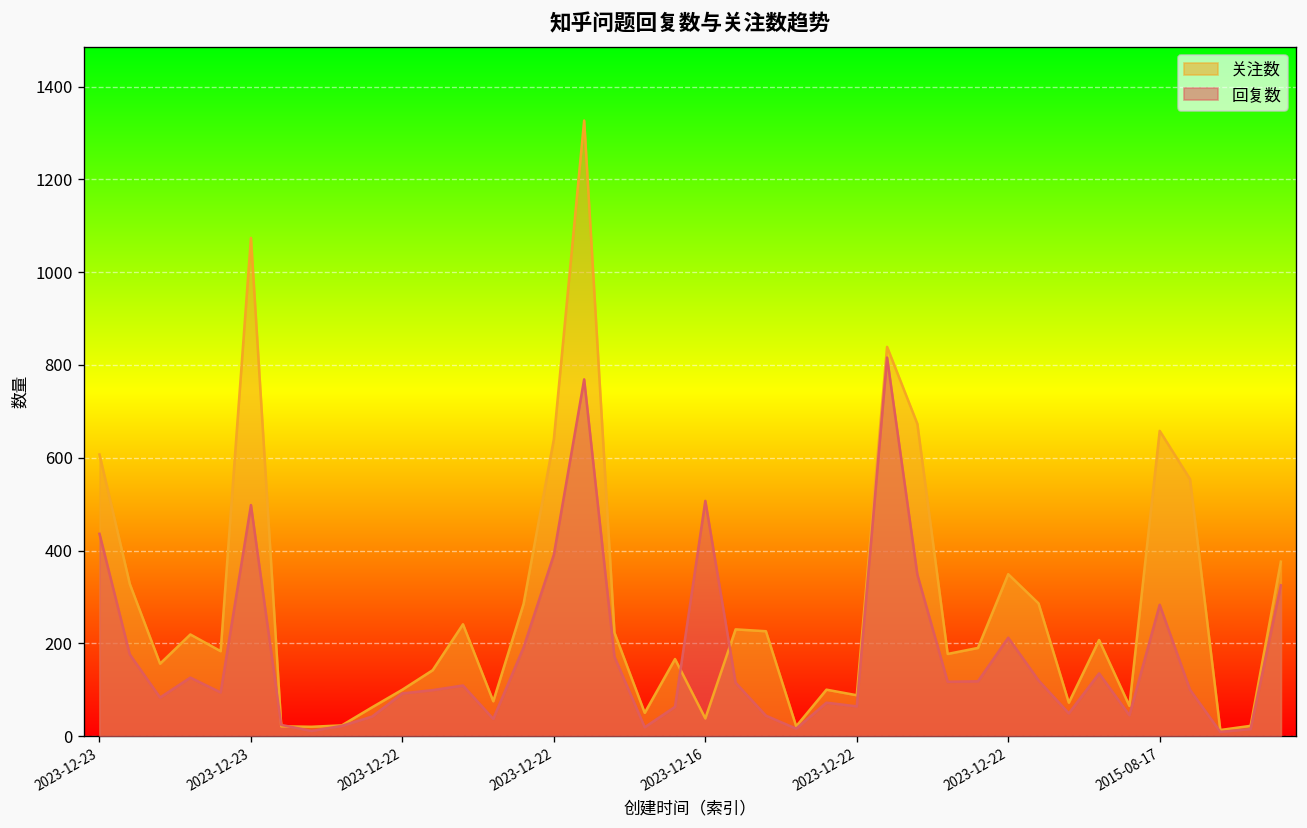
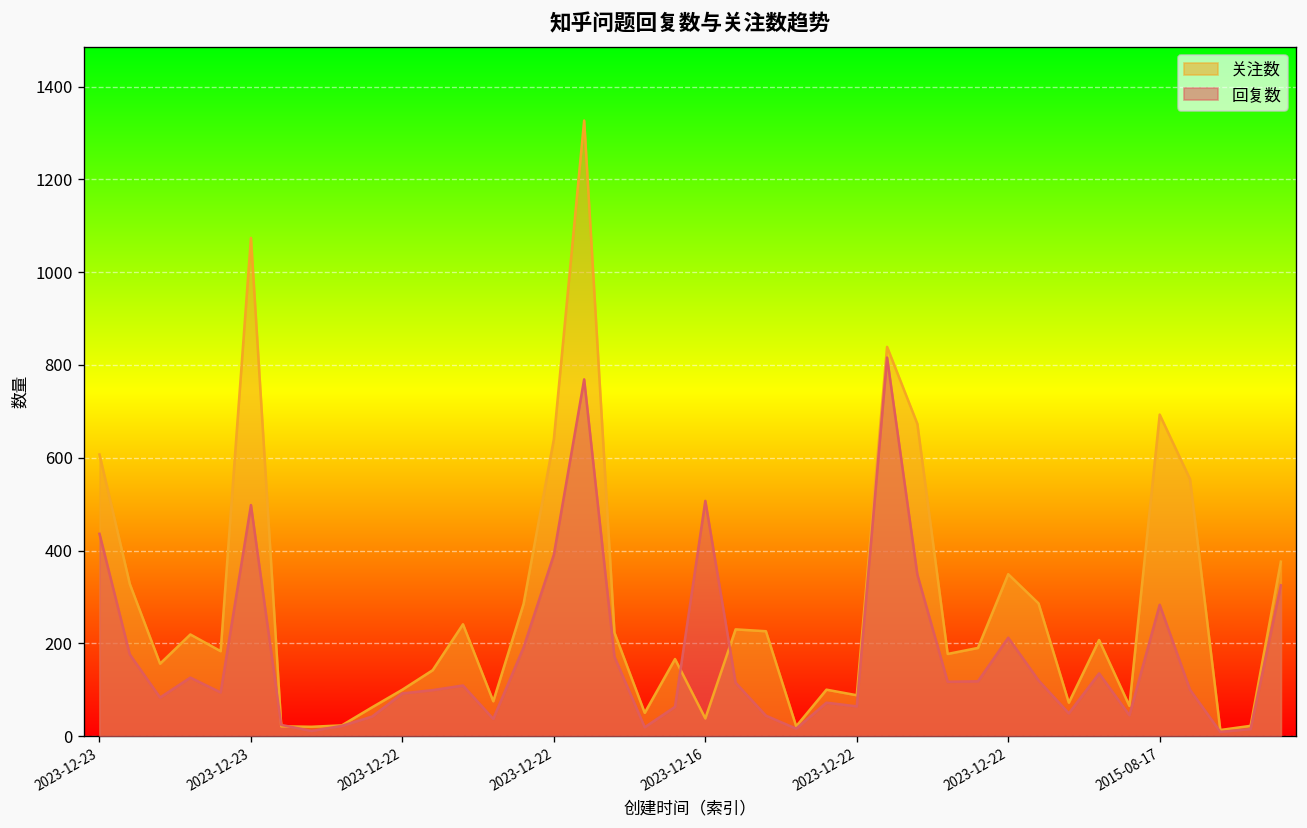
  {
    "关注数": {
      "2023-12-16": 40,
-     "2015-08-17": 660
+     "2015-08-17": 690
    },
    "回复数": {
      "2023-12-16": 510,
      "2015-08-17": 280
    }
  }
